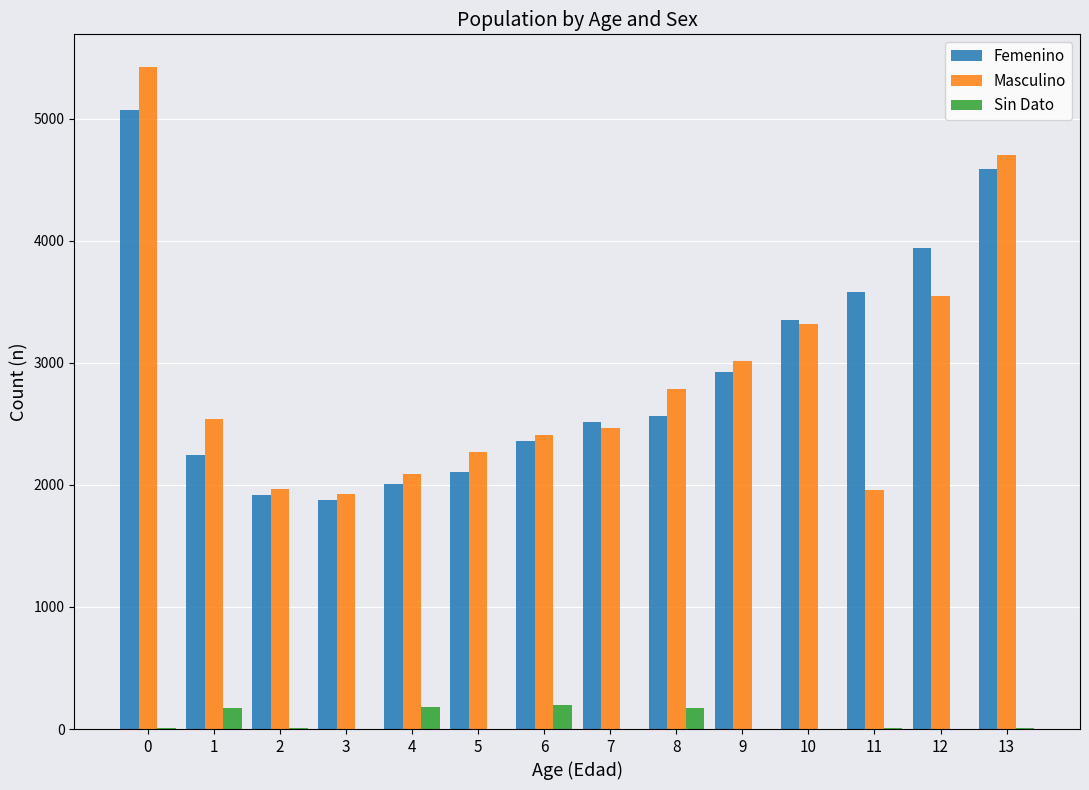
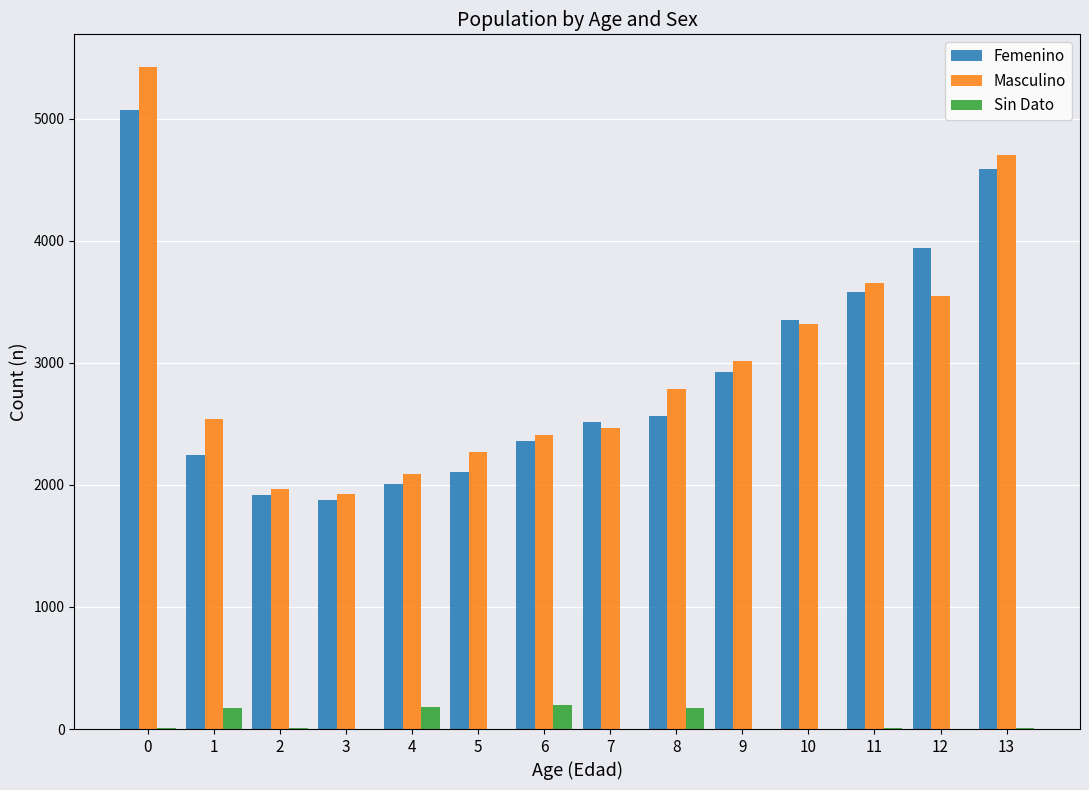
  {
    "Femenino": {
      "0": 5070,
      "1": 2250,
      "2": 1920,
      "3": 1880,
      "4": 2010,
      "5": 2110,
      "6": 2360,
      "7": 2520,
      "8": 2570,
      "9": 2930,
      "10": 3350,
      "11": 3580,
      "12": 3940,
      "13": 4590
    },
    "Masculino": {
      "0": 5420,
      "1": 2540,
      "2": 1970,
      "3": 1930,
      "4": 2090,
      "5": 2270,
      "6": 2410,
      "7": 2470,
      "8": 2780,
      "9": 3010,
      "10": 3320,
-     "11": 1960,
+     "11": 3650,
      "12": 3550,
      "13": 4700
    },
    "Sin Dato": {
      "1": 170,
      "4": 180,
      "6": 200,
      "8": 180
    }
  }
